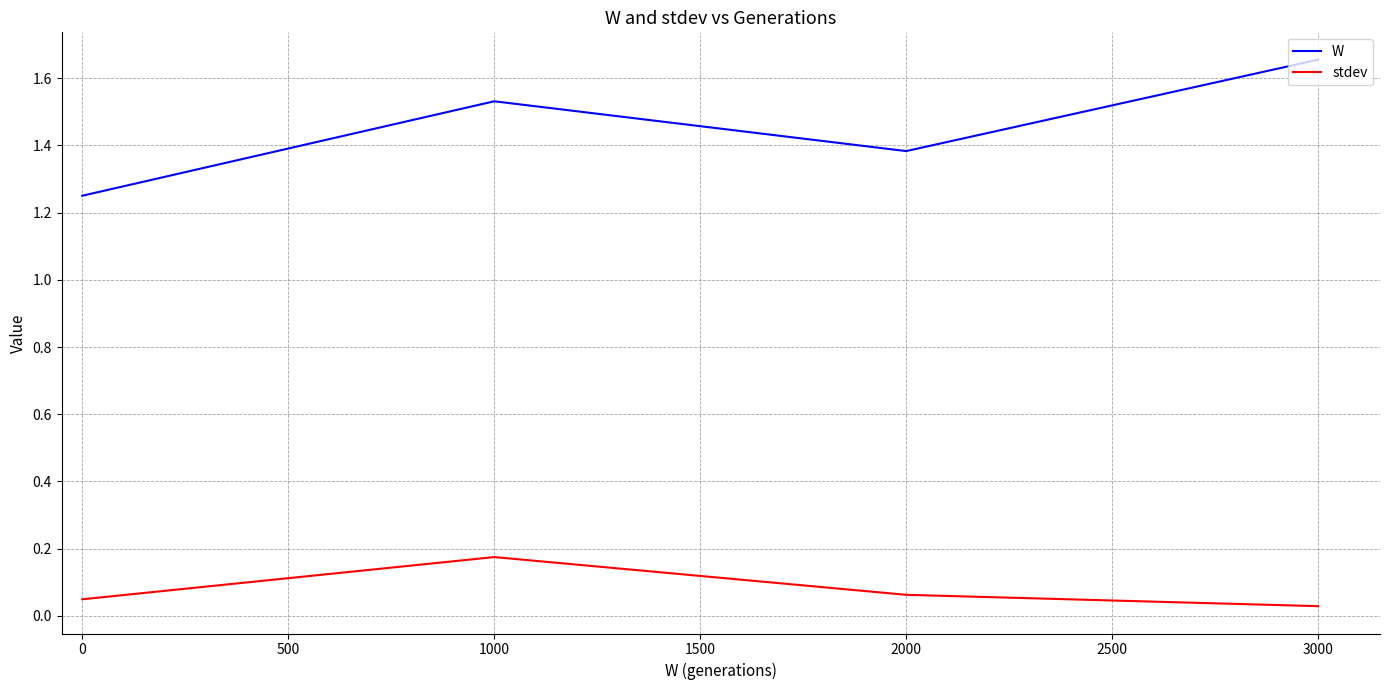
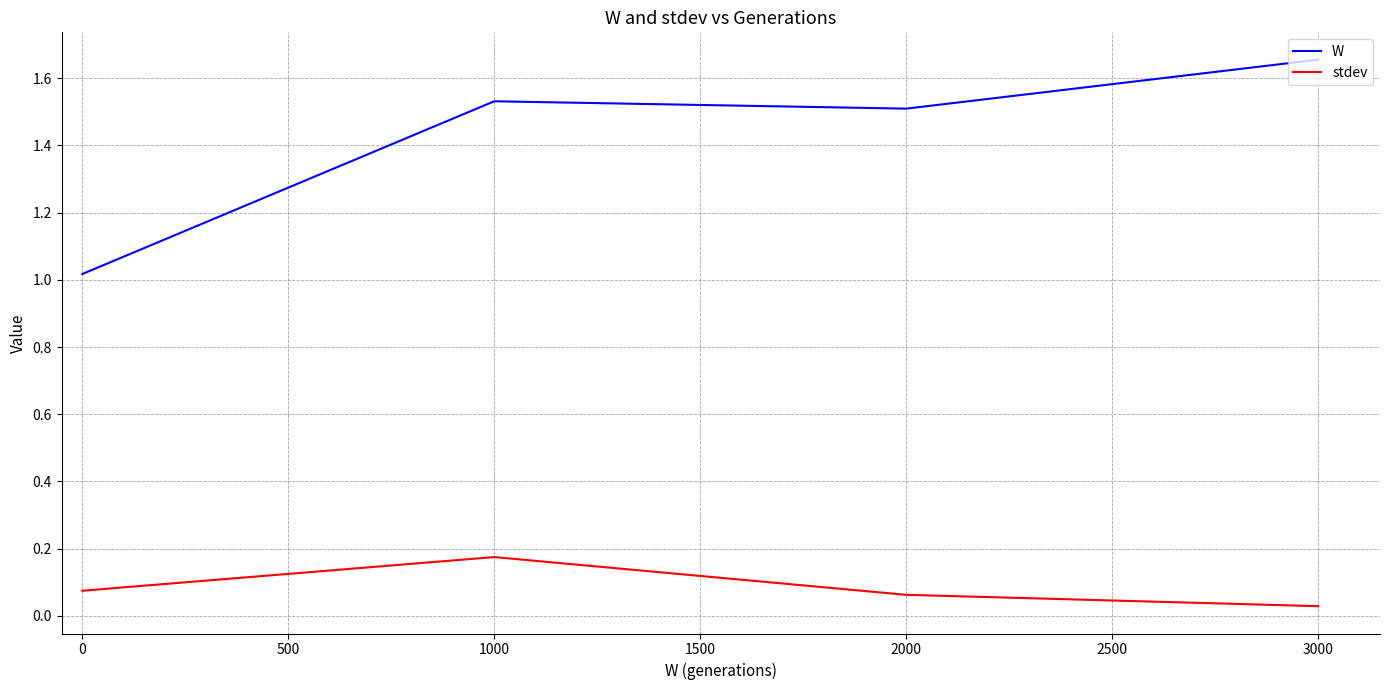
  {
    "W": {
-     "0": 1.25,
+     "0": 1.02,
      "1000": 1.53,
-     "2000": 1.38
+     "2000": 1.51
    },
    "stdev": {
-     "0": 0.05,
+     "0": 0.07,
      "1000": 0.18,
      "2000": 0.06,
      "3000": 0.03
    }
  }
